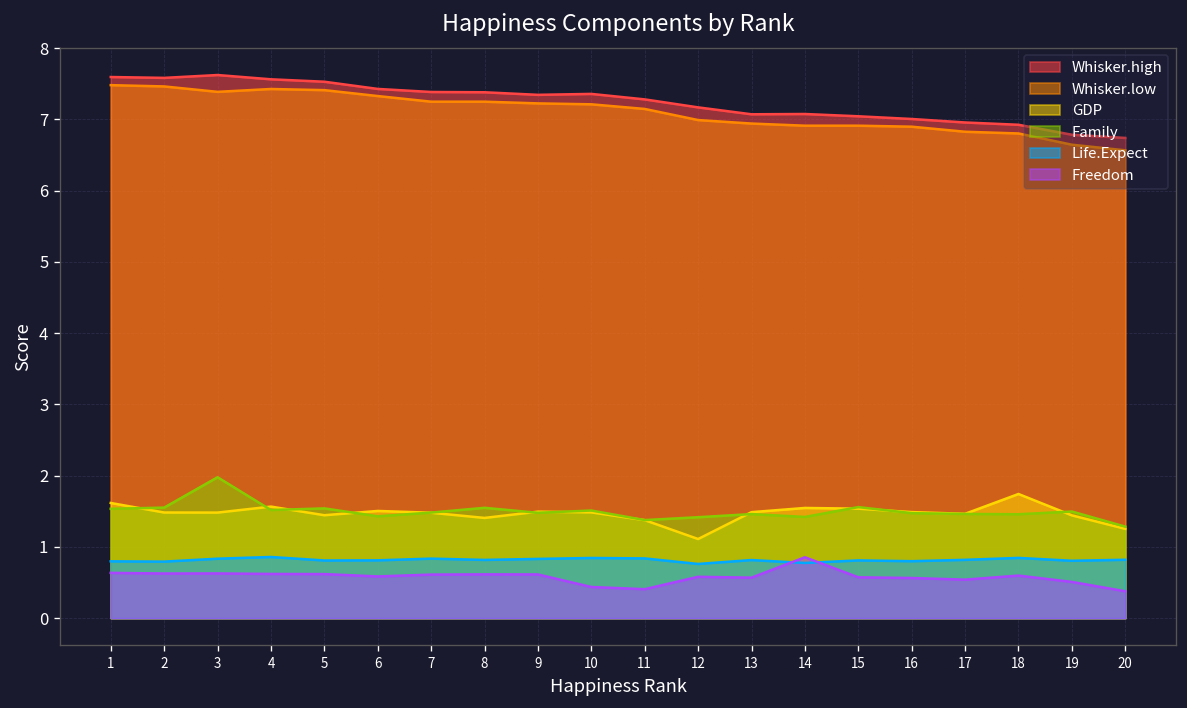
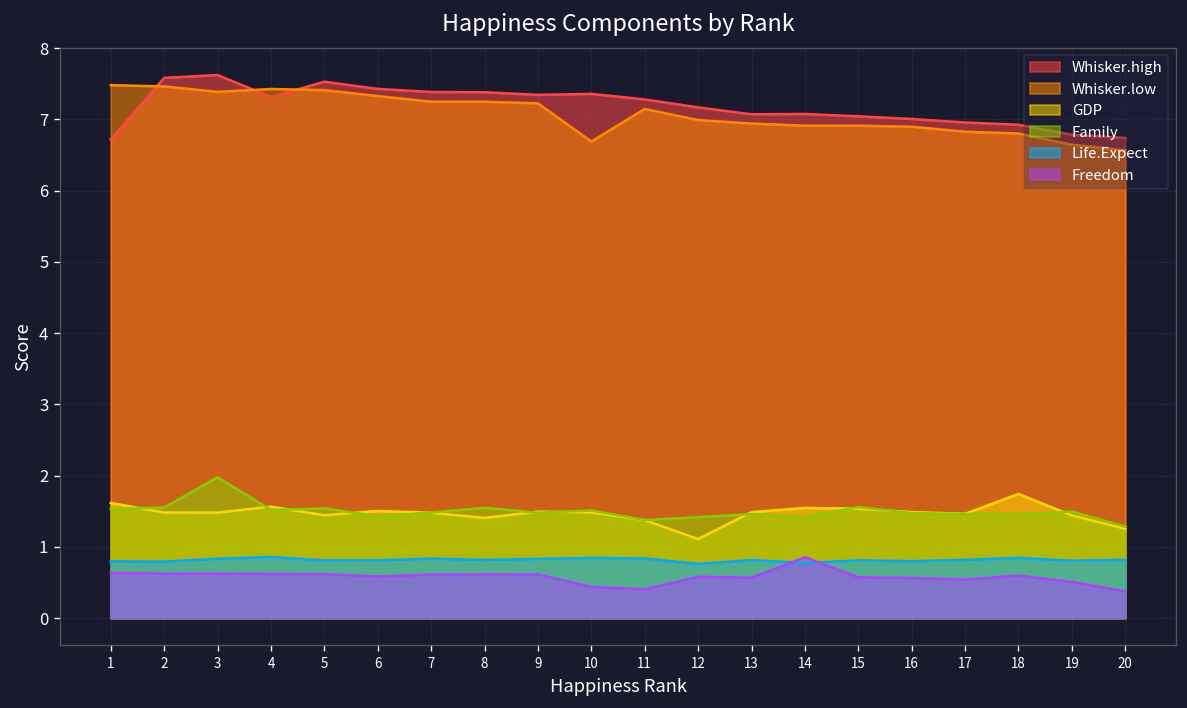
  {
    "Whisker.high": {
-     "1": 7.6,
+     "1": 6.7,
      "2": 7.6,
      "3": 7.6,
-     "4": 7.6,
+     "4": 7.3,
      "5": 7.5,
      "6": 7.4,
      "7": 7.4,
      "8": 7.4,
      "9": 7.3,
      "10": 7.4,
      "11": 7.3,
      "12": 7.2,
      "13": 7.1,
      "14": 7.1,
      "15": 7.0,
      "16": 7.0,
      "17": 7.0,
      "18": 6.9
    },
    "Whisker.low": {
      "1": 7.5,
      "2": 7.5,
      "3": 7.4,
      "4": 7.4,
      "5": 7.4,
      "6": 7.3,
      "7": 7.2,
      "8": 7.2,
      "9": 7.2,
-     "10": 7.2,
+     "10": 6.7,
      "11": 7.1,
      "12": 7.0,
      "13": 6.9,
      "14": 6.9,
      "15": 6.9,
      "16": 6.9,
      "17": 6.8,
      "18": 6.8
    },
    "GDP": {
      "1": 1.6,
      "2": 1.5,
      "3": 1.5,
      "4": 1.6,
      "5": 1.4,
      "6": 1.5,
      "8": 1.4,
      "12": 1.1,
      "14": 1.5,
      "18": 1.7,
      "19": 1.4
    },
    "Family": {
      "1": 1.5,
      "2": 1.6,
      "3": 2.0,
      "4": 1.5,
      "5": 1.5,
      "6": 1.4,
      "8": 1.5,
      "12": 1.4,
      "14": 1.4,
      "18": 1.5,
      "19": 1.5
    },
    "Life.Expect": {
      "1": 0.8,
      "2": 0.8,
      "3": 0.8,
      "4": 0.9,
      "5": 0.8,
      "6": 0.8,
      "7": 0.8,
      "8": 0.8,
      "9": 0.8,
      "10": 0.8,
      "11": 0.8,
      "12": 0.8,
      "13": 0.8,
      "14": 0.8,
      "15": 0.8,
      "16": 0.8,
      "17": 0.8,
      "18": 0.8,
      "19": 0.8,
      "20": 0.8
    },
    "Freedom": {
      "1": 0.6,
      "2": 0.6,
      "3": 0.6,
      "4": 0.6,
      "5": 0.6,
      "6": 0.6,
      "7": 0.6,
      "8": 0.6,
      "9": 0.6,
      "10": 0.4,
      "11": 0.4,
      "12": 0.6,
      "13": 0.6,
      "14": 0.9,
      "15": 0.6,
      "16": 0.6,
      "17": 0.5,
      "18": 0.6,
      "19": 0.5,
      "20": 0.4
    }
  }
